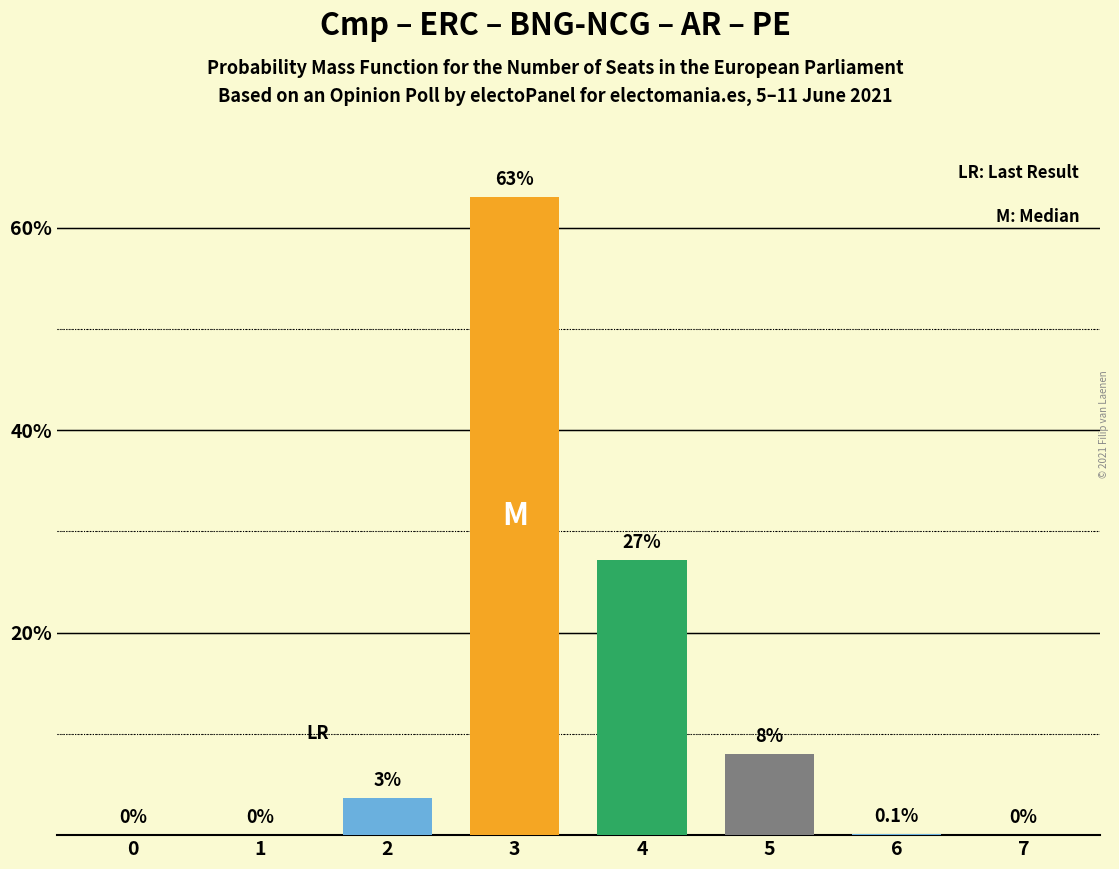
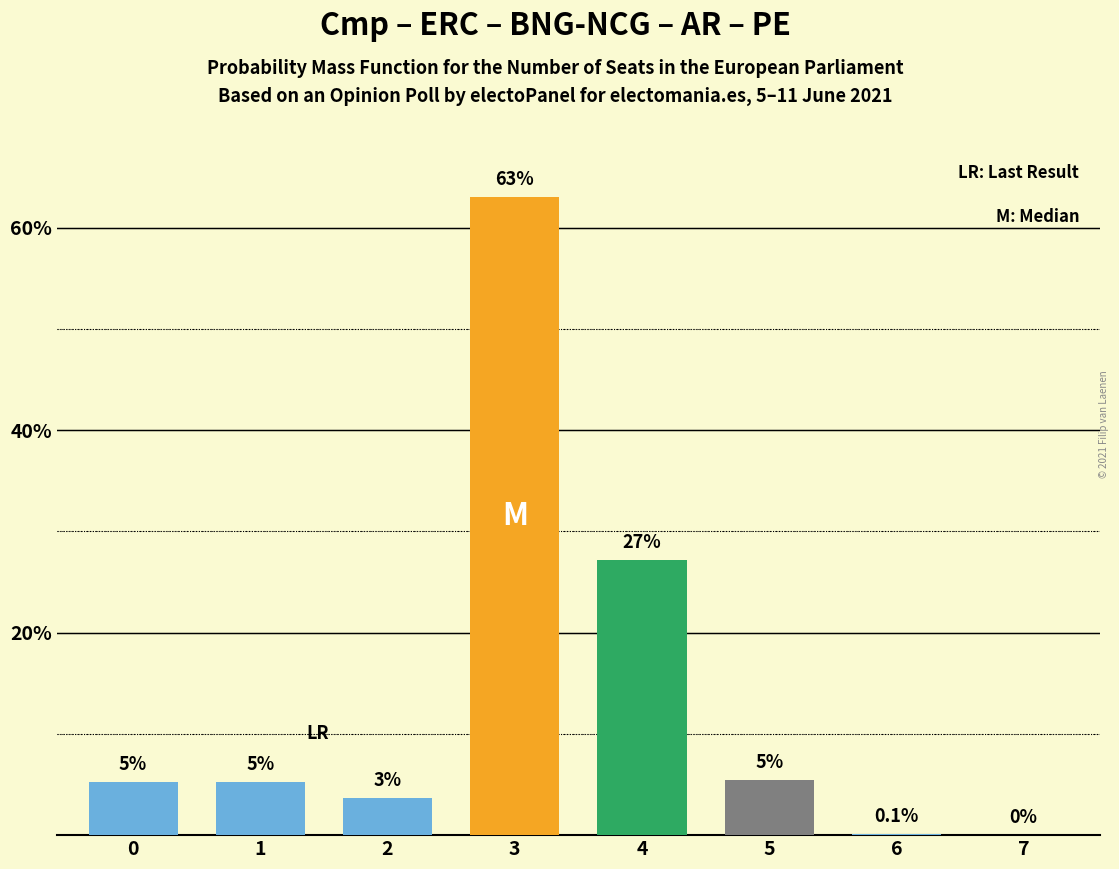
  {
-   "0": "0%",
-   "1": "0%",
+   "0": "5%",
+   "1": "5%",
    "3": "63%",
    "4": "27%",
-   "5": "8%",
+   "5": "5%",
    "6": "0.1%",
    "7": "0%"
  }
